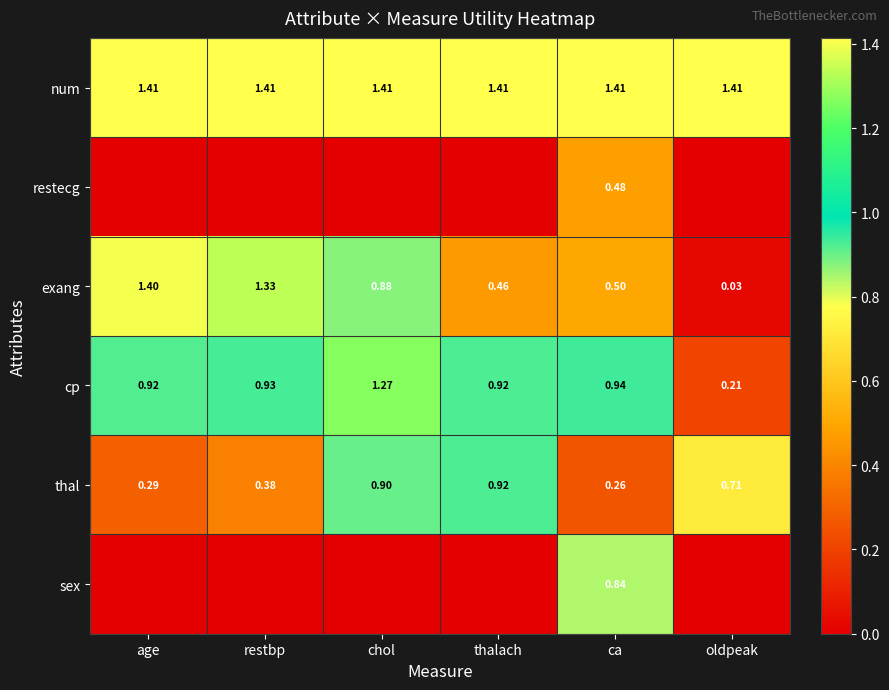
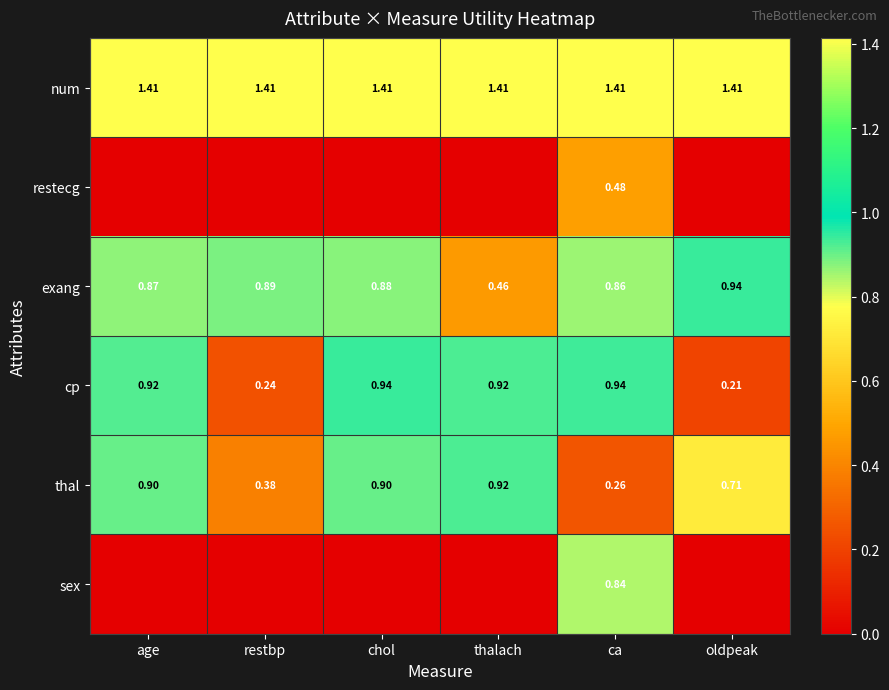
  {
    "num": {
      "age": 1.41,
      "restbp": 1.41,
      "chol": 1.41,
      "thalach": 1.41,
      "ca": 1.41,
      "oldpeak": 1.41
    },
    "restecg": {
      "ca": 0.48
    },
    "exang": {
-     "age": 1.40,
-     "restbp": 1.33,
+     "age": 0.87,
+     "restbp": 0.89,
      "chol": 0.88,
      "thalach": 0.46,
-     "ca": 0.50,
-     "oldpeak": 0.03
+     "ca": 0.86,
+     "oldpeak": 0.94
    },
    "cp": {
      "age": 0.92,
-     "restbp": 0.93,
-     "chol": 1.27,
+     "restbp": 0.24,
+     "chol": 0.94,
      "thalach": 0.92,
      "ca": 0.94,
      "oldpeak": 0.21
    },
    "thal": {
-     "age": 0.29,
+     "age": 0.90,
      "restbp": 0.38,
      "chol": 0.90,
      "thalach": 0.92,
      "ca": 0.26,
      "oldpeak": 0.71
    },
    "sex": {
      "ca": 0.84
    }
  }
